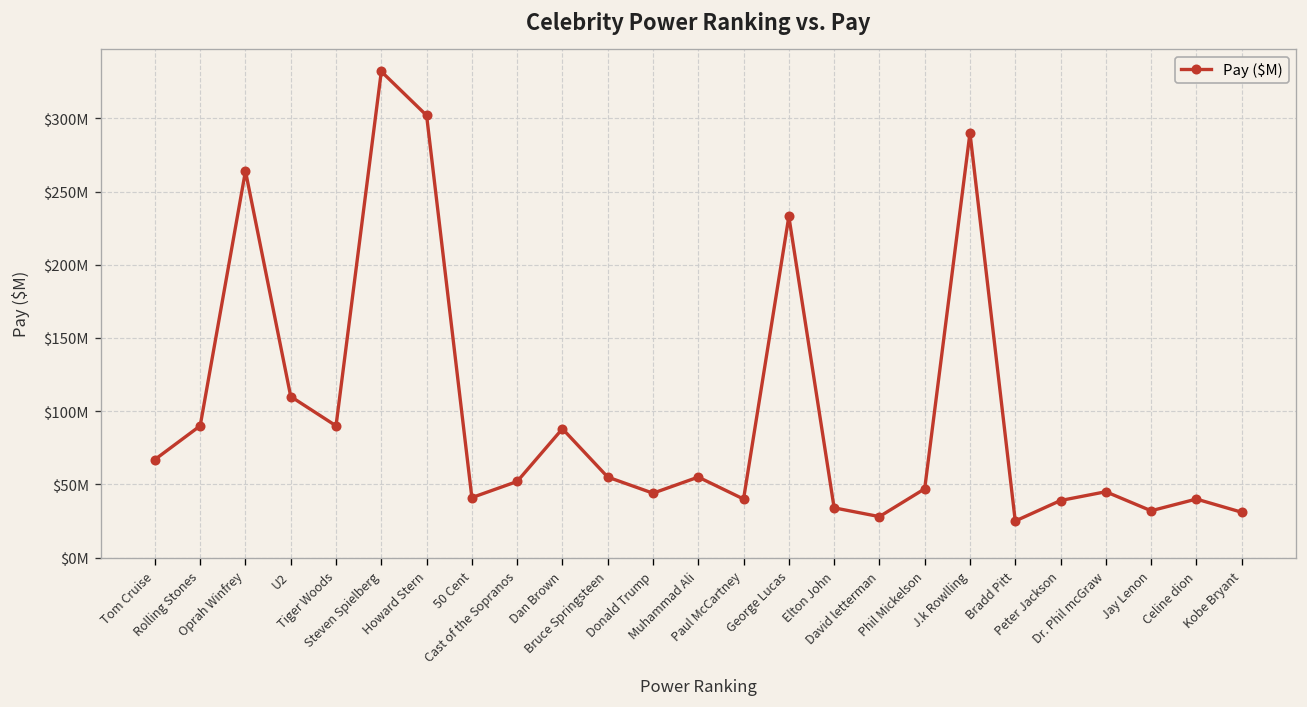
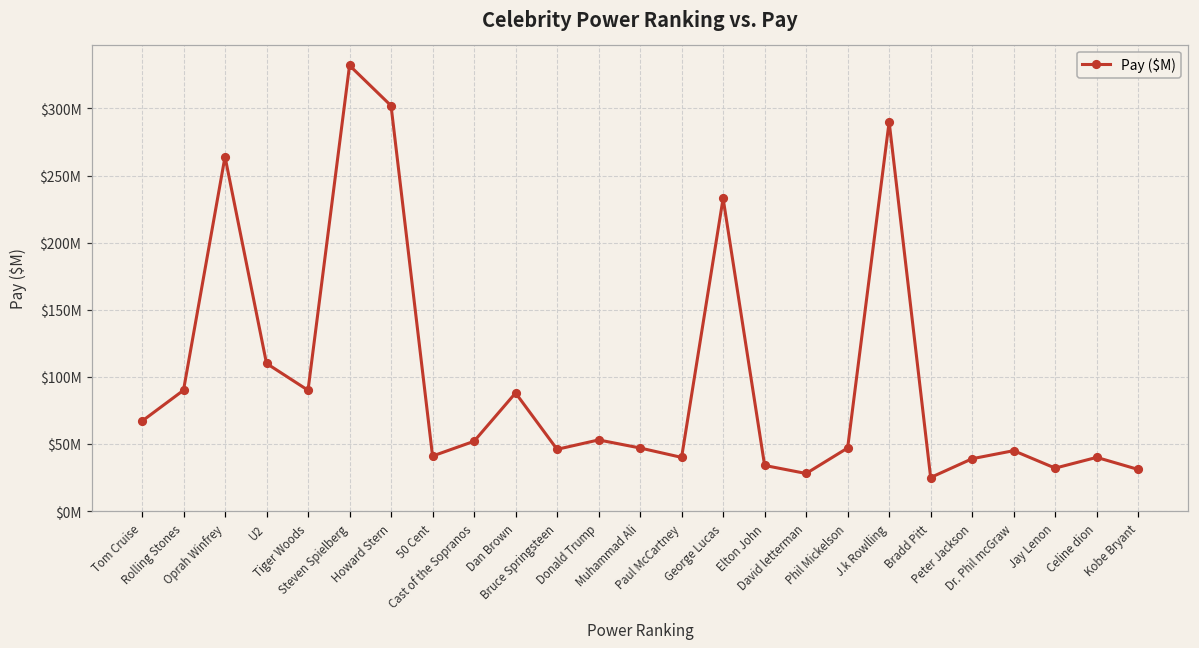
  {
    "Tom Cruise": "$67000000",
    "Rolling Stones": "$90000000",
    "Oprah Winfrey": "$264000000",
    "U2": "$110000000",
    "Tiger Woods": "$90000000",
    "Steven Spielberg": "$332000000",
    "Howard Stern": "$302000000",
    "50 Cent": "$41000000",
    "Cast of the Sopranos": "$52000000",
    "Dan Brown": "$88000000",
-   "Bruce Springsteen": "$55000000",
-   "Donald Trump": "$44000000",
-   "Muhammad Ali": "$55000000",
+   "Bruce Springsteen": "$46000000",
+   "Donald Trump": "$53000000",
+   "Muhammad Ali": "$47000000",
    "Paul McCartney": "$40000000",
    "George Lucas": "$233000000",
    "Elton John": "$34000000",
    "David letterman": "$28000000",
    "Phil Mickelson": "$47000000",
    "J.k Rowlling": "$290000000",
    "Bradd Pitt": "$25000000",
    "Peter Jackson": "$39000000",
    "Dr. Phil mcGraw": "$45000000",
    "Jay Lenon": "$32000000",
    "Celine dion": "$40000000",
    "Kobe Bryant": "$31000000"
  }
